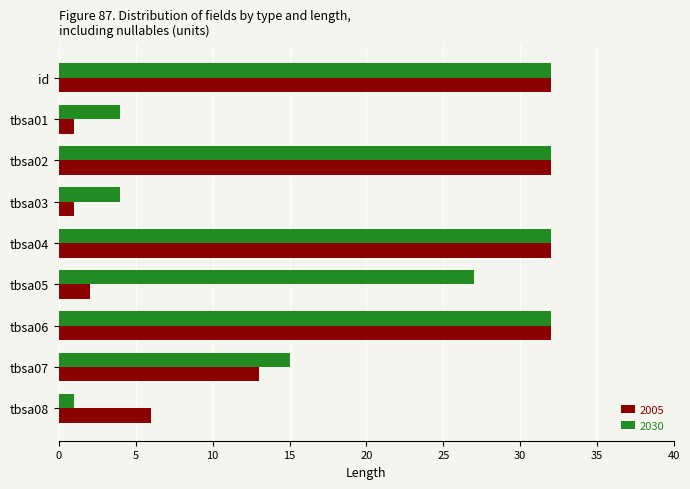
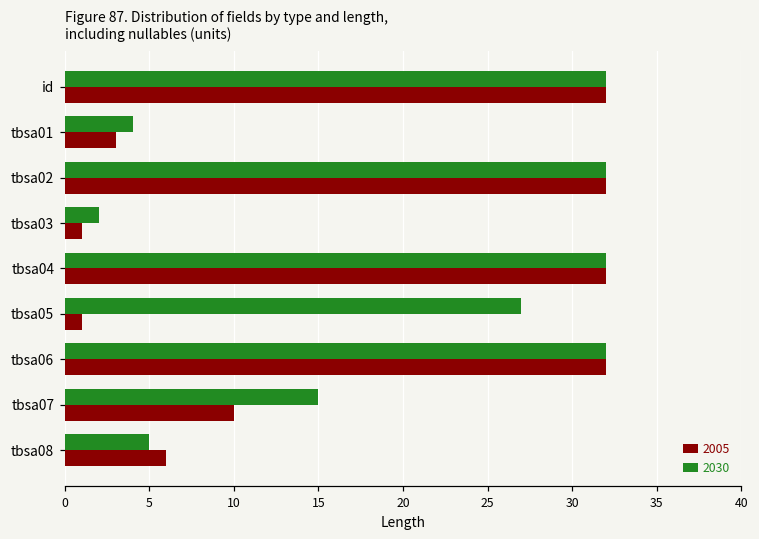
  {
    "2005": {
      "id": 32,
-     "tbsa01": 1,
+     "tbsa01": 3,
      "tbsa02": 32,
      "tbsa03": 1,
      "tbsa04": 32,
-     "tbsa05": 2,
+     "tbsa05": 1,
      "tbsa06": 32,
-     "tbsa07": 13,
+     "tbsa07": 10,
      "tbsa08": 6
    },
    "2030": {
      "id": 32,
      "tbsa01": 4,
      "tbsa02": 32,
-     "tbsa03": 4,
+     "tbsa03": 2,
      "tbsa04": 32,
      "tbsa05": 27,
      "tbsa06": 32,
      "tbsa07": 15,
-     "tbsa08": 1
+     "tbsa08": 5
    }
  }
